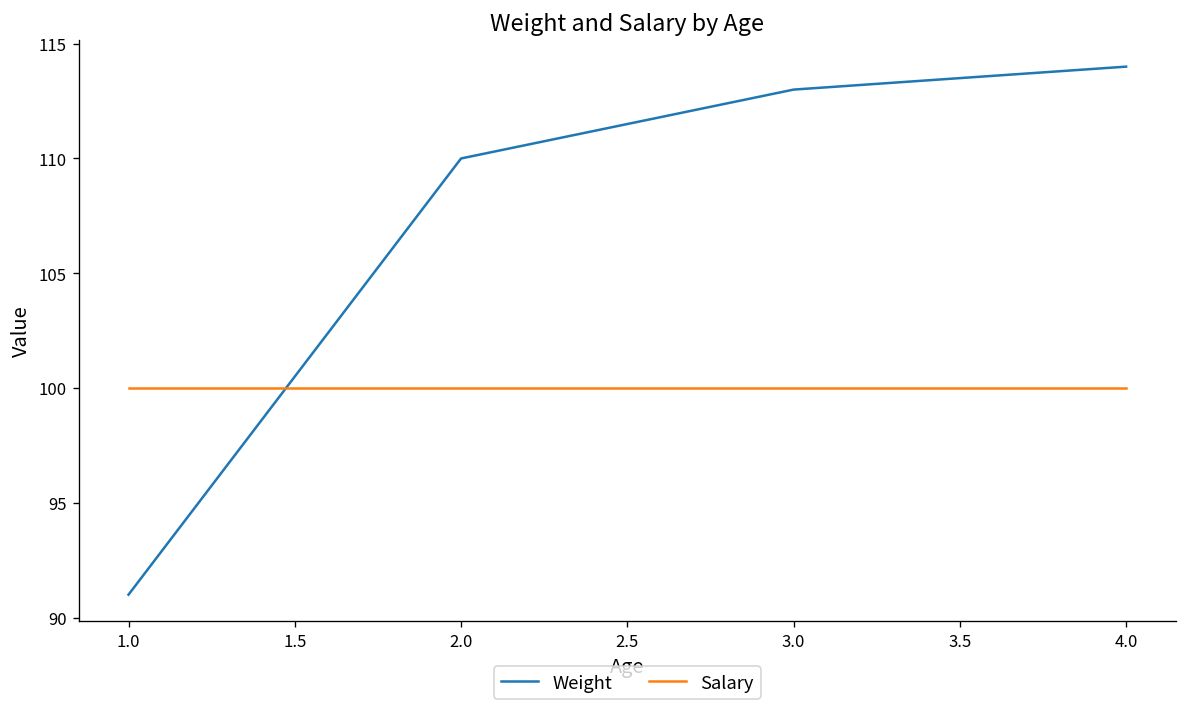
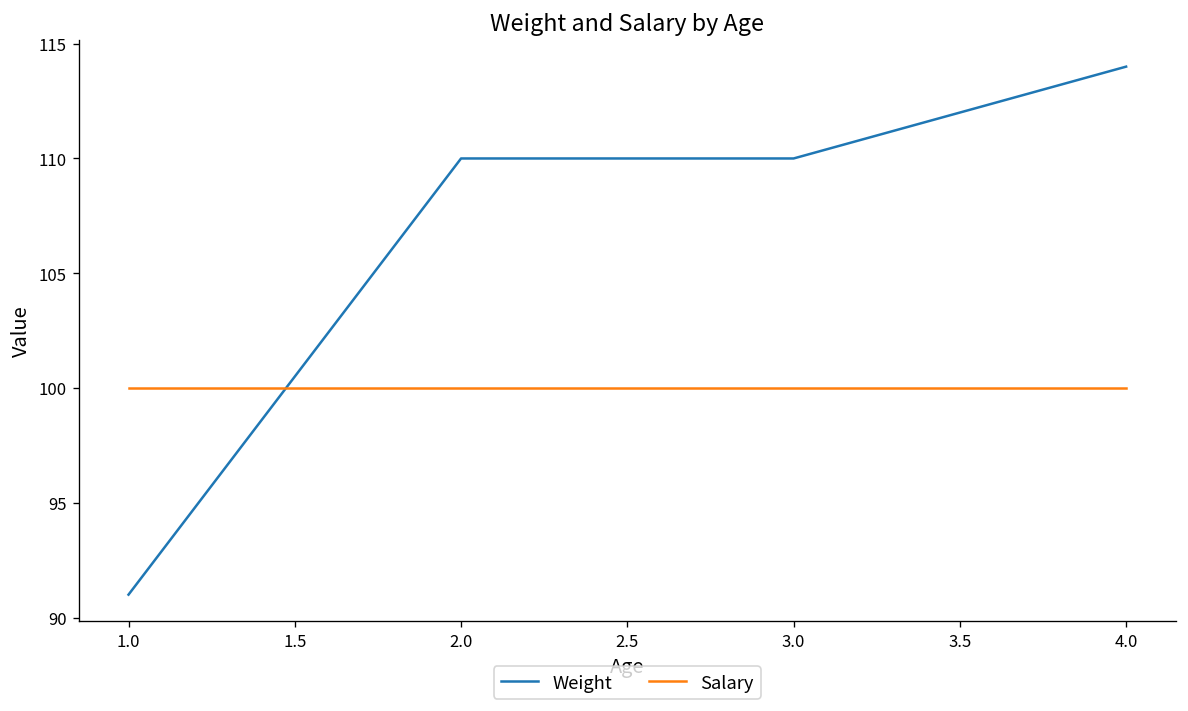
  {
    "Weight": {
      "1.0": 91,
      "2.0": 110,
-     "3.0": 113,
+     "3.0": 110,
      "4.0": 114
    },
    "Salary": {
      "1.0": 100,
      "2.0": 100,
      "3.0": 100,
      "4.0": 100
    }
  }
